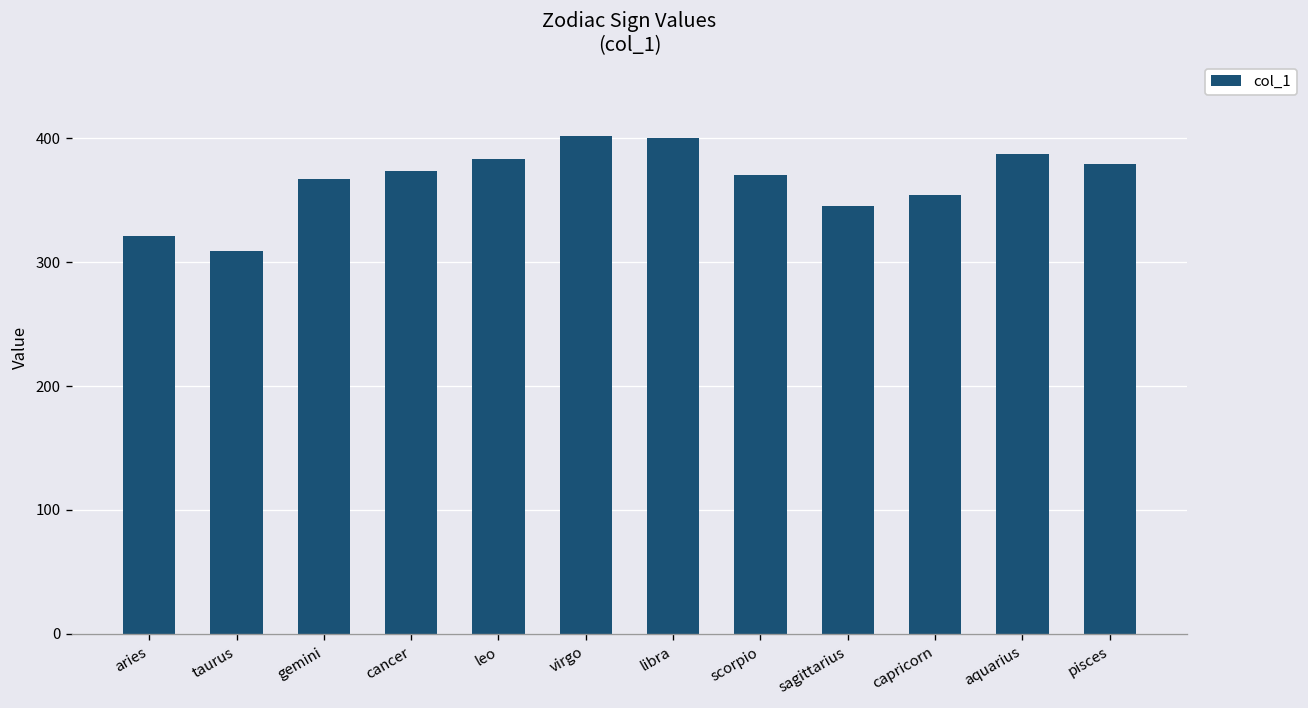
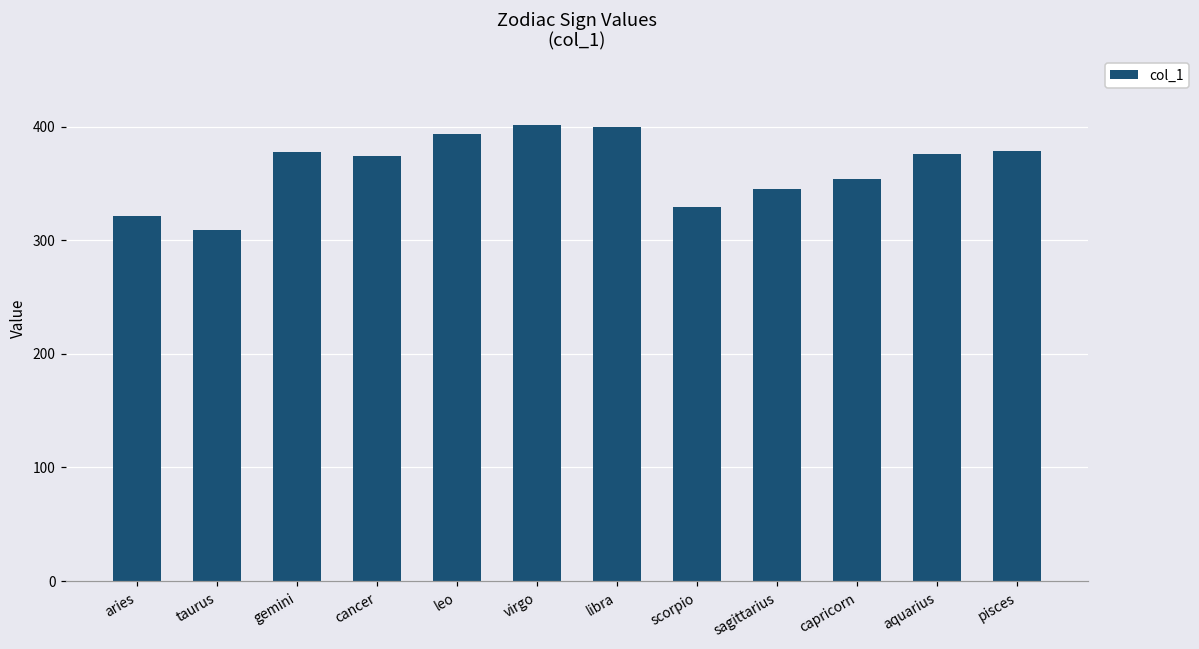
  {
    "aries": 321,
    "taurus": 309,
-   "gemini": 367,
+   "gemini": 378,
    "cancer": 374,
-   "leo": 383,
+   "leo": 394,
    "virgo": 402,
    "libra": 400,
-   "scorpio": 370,
+   "scorpio": 329,
    "sagittarius": 345,
    "capricorn": 354,
-   "aquarius": 387,
+   "aquarius": 376,
    "pisces": 379
  }
